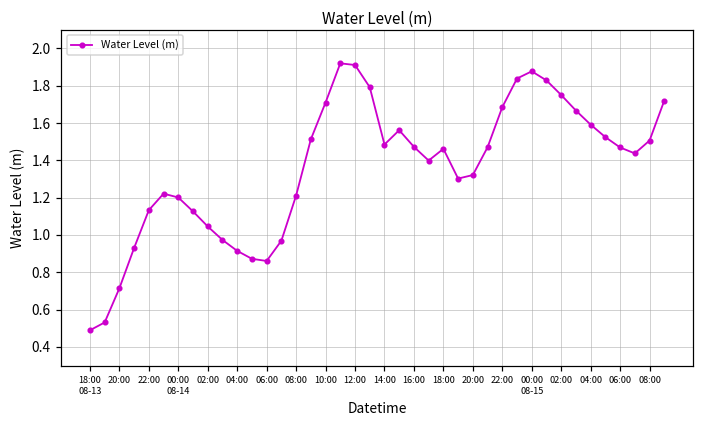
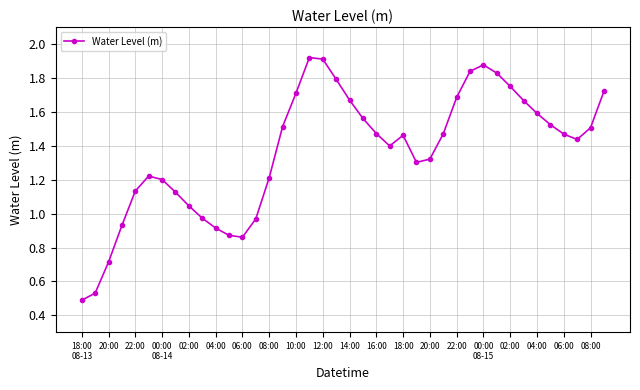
  {
    "18:00 08-13": 0.49,
    "00:00 08-14": 1.20,
    "10:00": 1.71,
    "12:00": 1.91,
-   "14:00": 1.49,
+   "14:00": 1.67,
    "16:00": 1.47,
    "18:00": 1.46,
    "00:00 08-15": 1.88
  }
